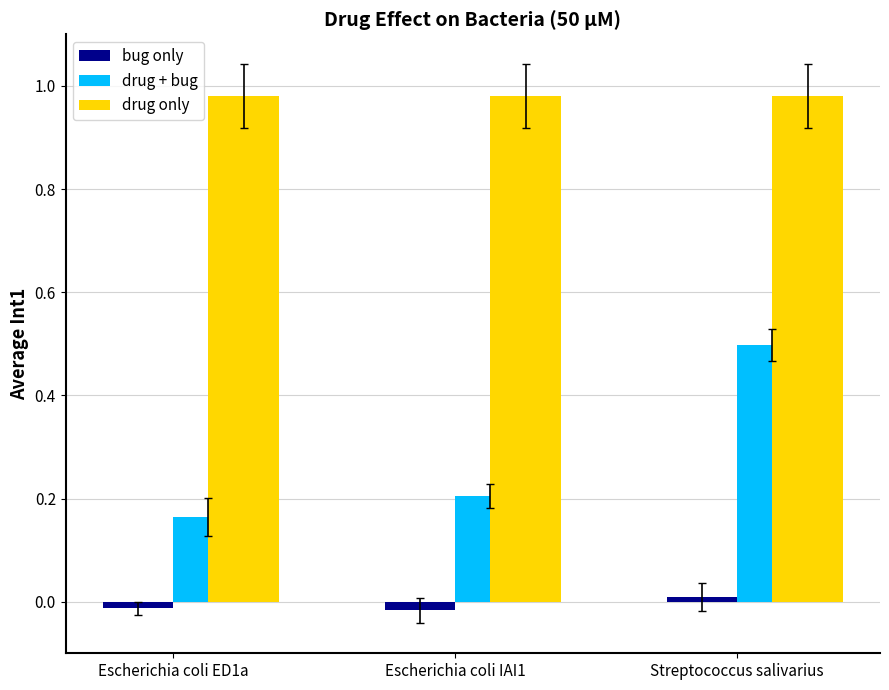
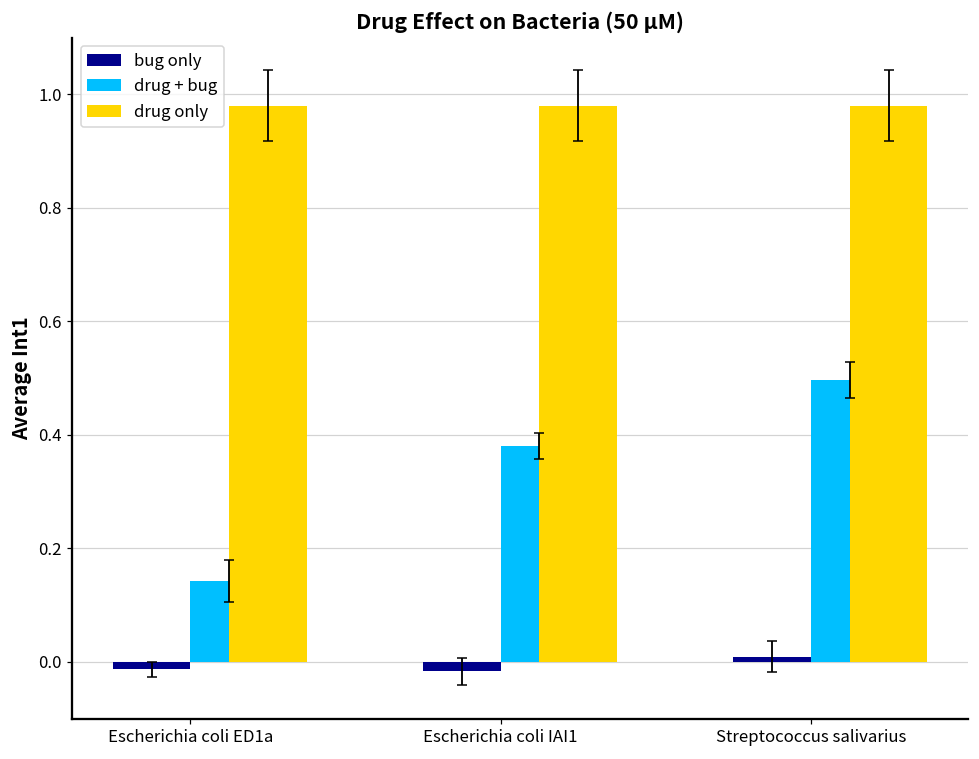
  {
    "bug only": {
      "Escherichia coli ED1a": -0.01,
      "Escherichia coli IAI1": -0.02,
      "Streptococcus salivarius": 0.01
    },
    "drug + bug": {
-     "Escherichia coli ED1a": 0.16,
-     "Escherichia coli IAI1": 0.21,
+     "Escherichia coli ED1a": 0.14,
+     "Escherichia coli IAI1": 0.38,
      "Streptococcus salivarius": 0.50
    },
    "drug only": {
      "Escherichia coli ED1a": 0.98,
      "Escherichia coli IAI1": 0.98,
      "Streptococcus salivarius": 0.98
    }
  }
